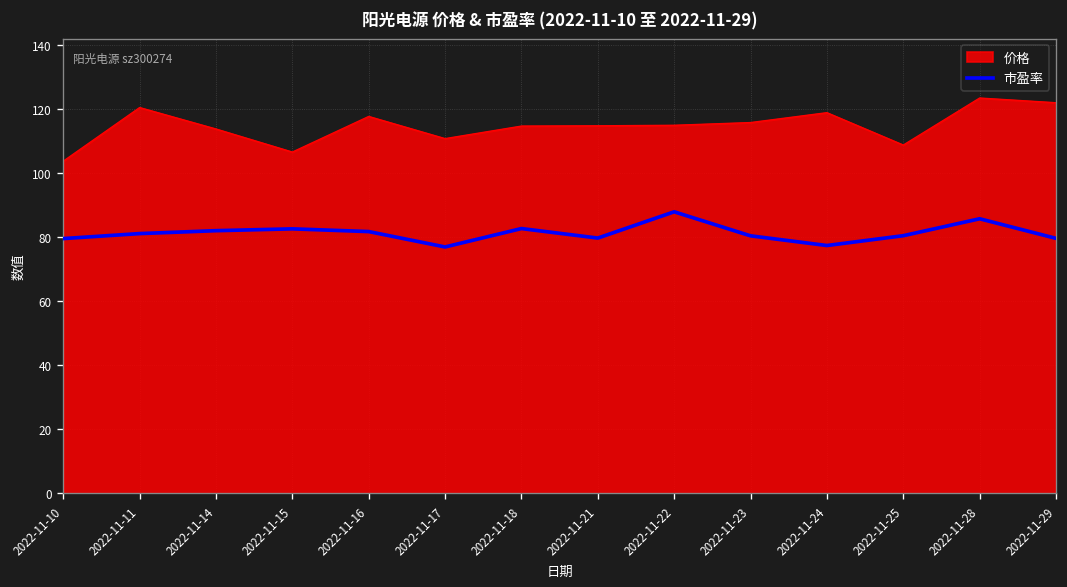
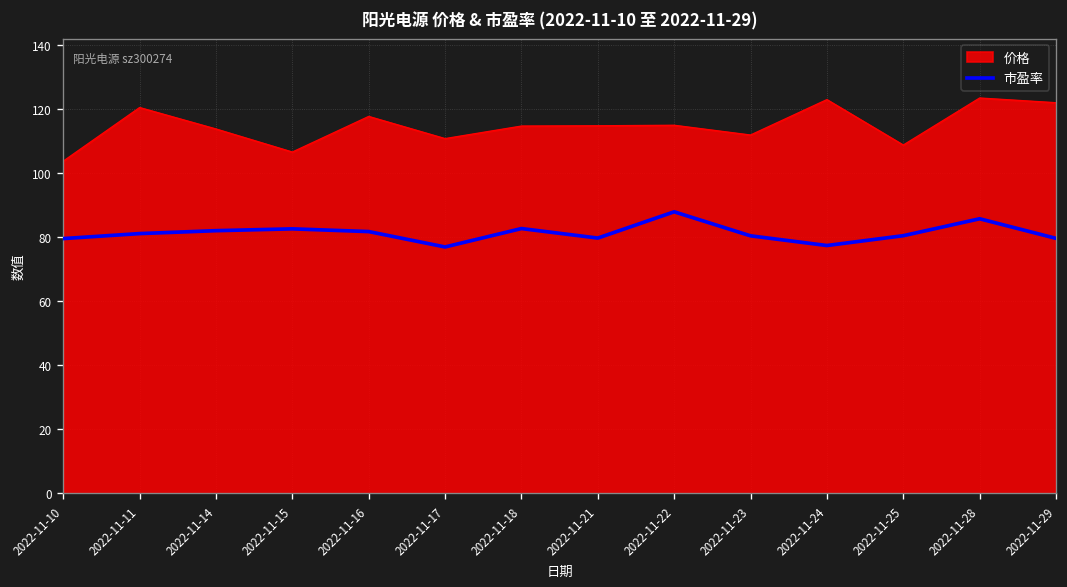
  {
    "价格": {
      "2022-11-10": 104,
      "2022-11-11": 121,
      "2022-11-14": 114,
      "2022-11-15": 107,
      "2022-11-16": 118,
      "2022-11-17": 111,
      "2022-11-18": 115,
      "2022-11-21": 115,
      "2022-11-22": 115,
-     "2022-11-23": 116,
-     "2022-11-24": 119,
+     "2022-11-23": 112,
+     "2022-11-24": 123,
      "2022-11-25": 109,
      "2022-11-28": 124,
      "2022-11-29": 122
    },
    "市盈率": {
      "2022-11-10": 80,
      "2022-11-11": 81,
      "2022-11-14": 82,
      "2022-11-15": 83,
      "2022-11-16": 82,
      "2022-11-17": 77,
      "2022-11-18": 83,
      "2022-11-21": 80,
      "2022-11-22": 88,
      "2022-11-23": 80,
      "2022-11-24": 77,
      "2022-11-25": 81,
      "2022-11-28": 86,
      "2022-11-29": 80
    }
  }
